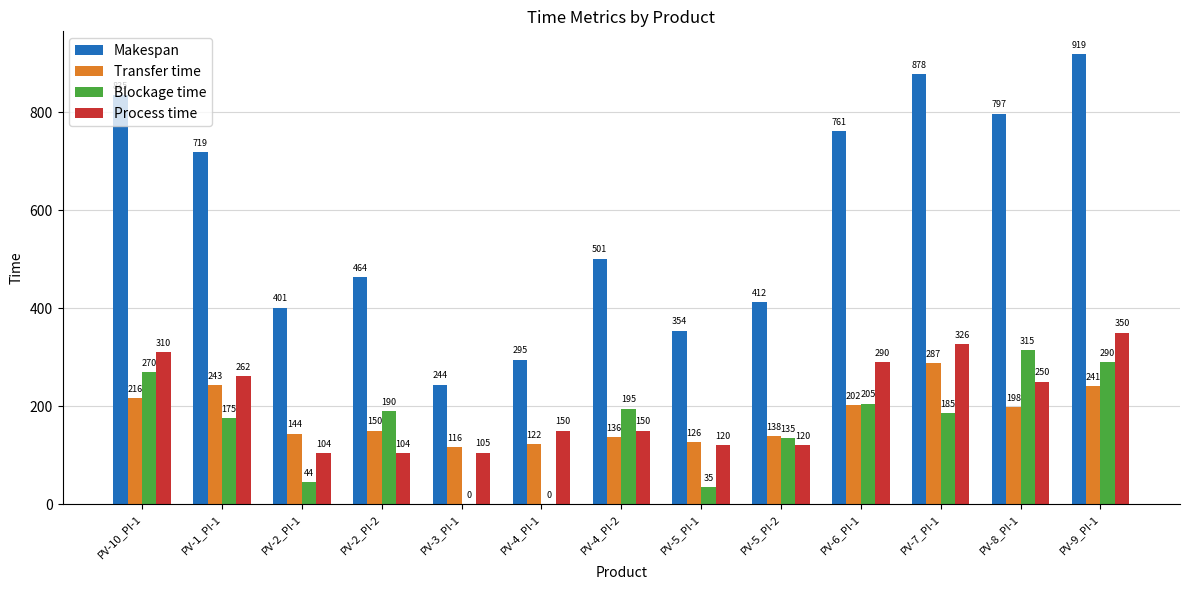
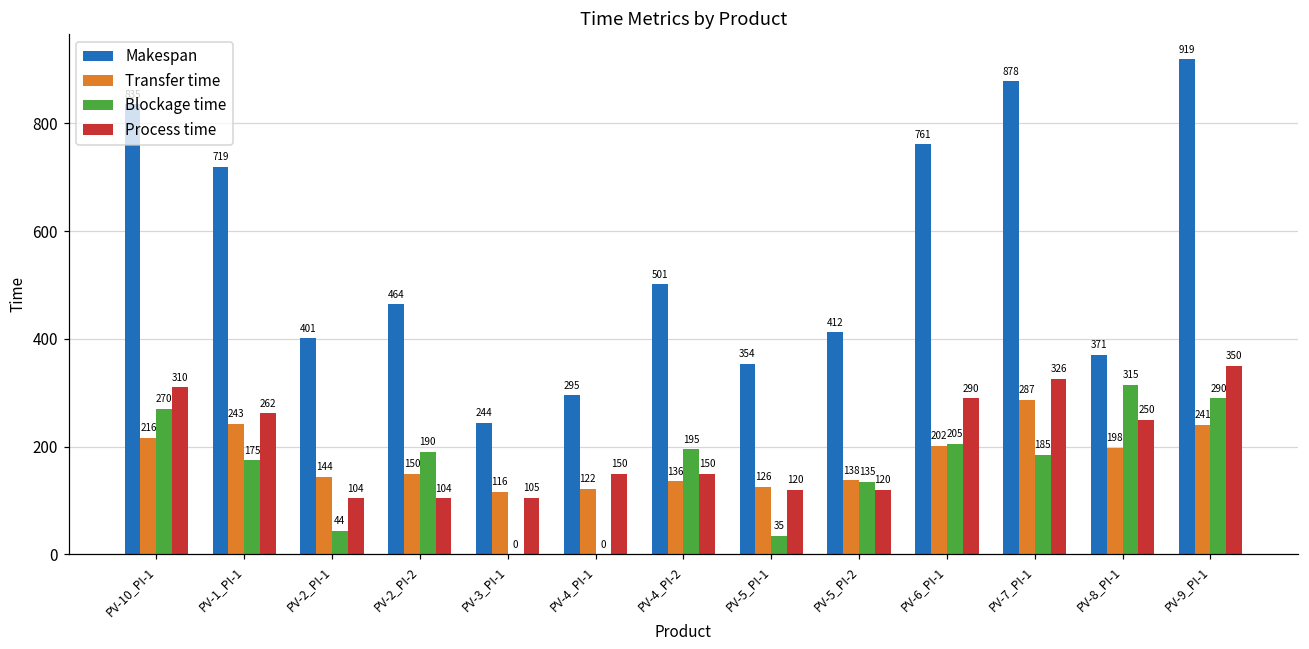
  {
    "Makespan": {
      "PV-1_PI-1": 719,
      "PV-2_PI-1": 401,
      "PV-2_PI-2": 464,
      "PV-3_PI-1": 244,
      "PV-4_PI-1": 295,
      "PV-4_PI-2": 501,
      "PV-5_PI-1": 354,
      "PV-5_PI-2": 412,
      "PV-6_PI-1": 761,
      "PV-7_PI-1": 878,
-     "PV-8_PI-1": 797,
+     "PV-8_PI-1": 371,
      "PV-9_PI-1": 919
    },
    "Transfer time": {
      "PV-10_PI-1": 216,
      "PV-1_PI-1": 243,
      "PV-2_PI-1": 144,
      "PV-2_PI-2": 150,
      "PV-3_PI-1": 116,
      "PV-4_PI-1": 122,
      "PV-4_PI-2": 136,
      "PV-5_PI-1": 126,
      "PV-5_PI-2": 138,
      "PV-6_PI-1": 202,
      "PV-7_PI-1": 287,
      "PV-8_PI-1": 198,
      "PV-9_PI-1": 241
    },
    "Blockage time": {
      "PV-10_PI-1": 270,
      "PV-1_PI-1": 175,
      "PV-2_PI-1": 44,
      "PV-2_PI-2": 190,
      "PV-3_PI-1": 0,
      "PV-4_PI-1": 0,
      "PV-4_PI-2": 195,
      "PV-5_PI-1": 35,
      "PV-5_PI-2": 135,
      "PV-6_PI-1": 205,
      "PV-7_PI-1": 185,
      "PV-8_PI-1": 315,
      "PV-9_PI-1": 290
    },
    "Process time": {
      "PV-10_PI-1": 310,
      "PV-1_PI-1": 262,
      "PV-2_PI-1": 104,
      "PV-2_PI-2": 104,
      "PV-3_PI-1": 105,
      "PV-4_PI-1": 150,
      "PV-4_PI-2": 150,
      "PV-5_PI-1": 120,
      "PV-5_PI-2": 120,
      "PV-6_PI-1": 290,
      "PV-7_PI-1": 326,
      "PV-8_PI-1": 250,
      "PV-9_PI-1": 350
    }
  }
